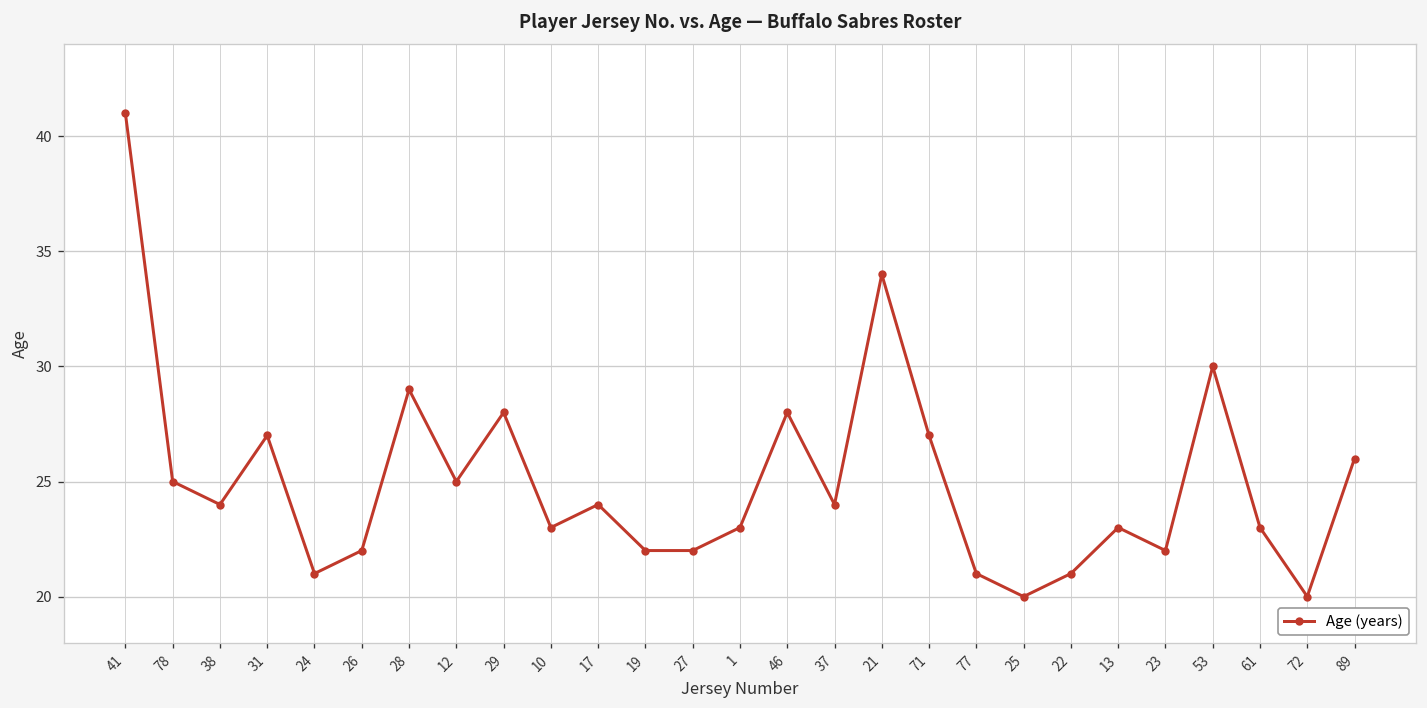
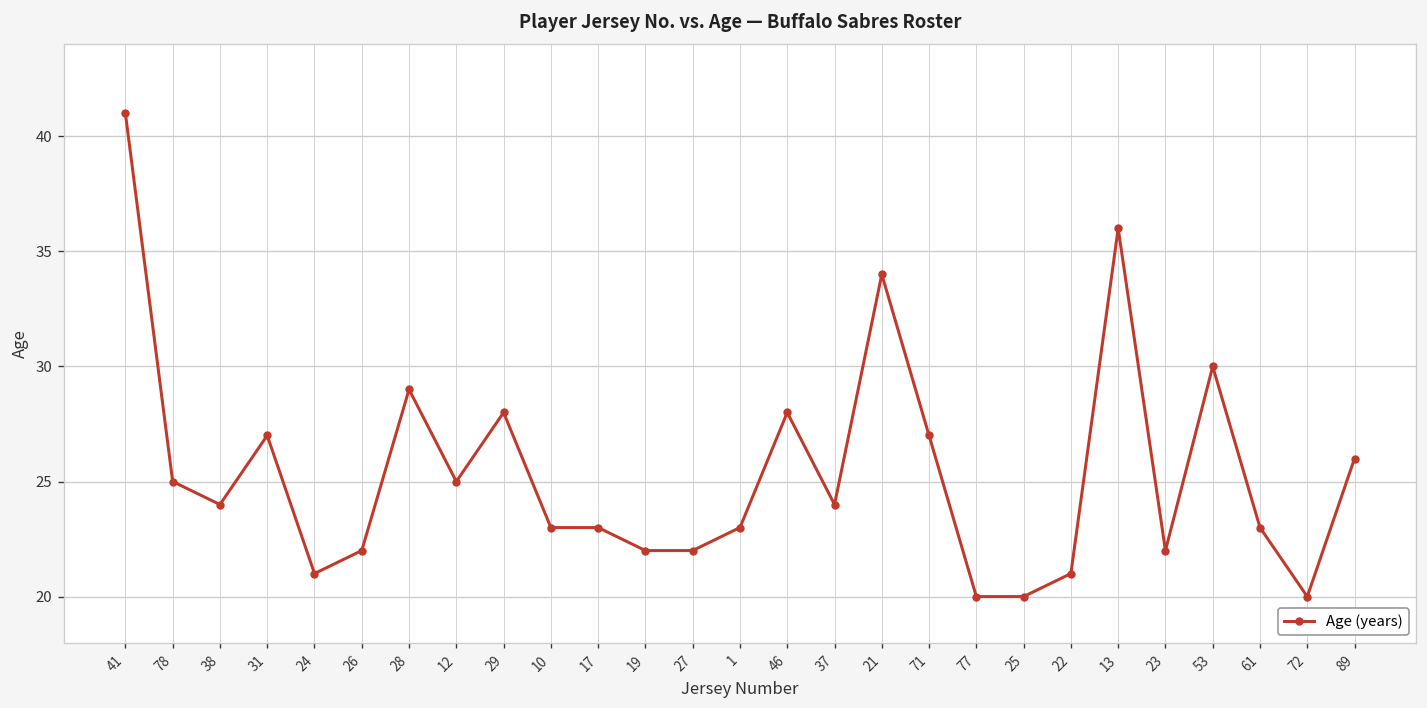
  {
    "41": 41,
    "78": 25,
    "38": 24,
    "31": 27,
    "24": 21,
    "26": 22,
    "28": 29,
    "12": 25,
    "29": 28,
    "10": 23,
-   "17": 24,
+   "17": 23,
    "19": 22,
    "27": 22,
    "1": 23,
    "46": 28,
    "37": 24,
    "21": 34,
    "71": 27,
-   "77": 21,
+   "77": 20,
    "25": 20,
    "22": 21,
-   "13": 23,
+   "13": 36,
    "23": 22,
    "53": 30,
    "61": 23,
    "72": 20,
    "89": 26
  }
